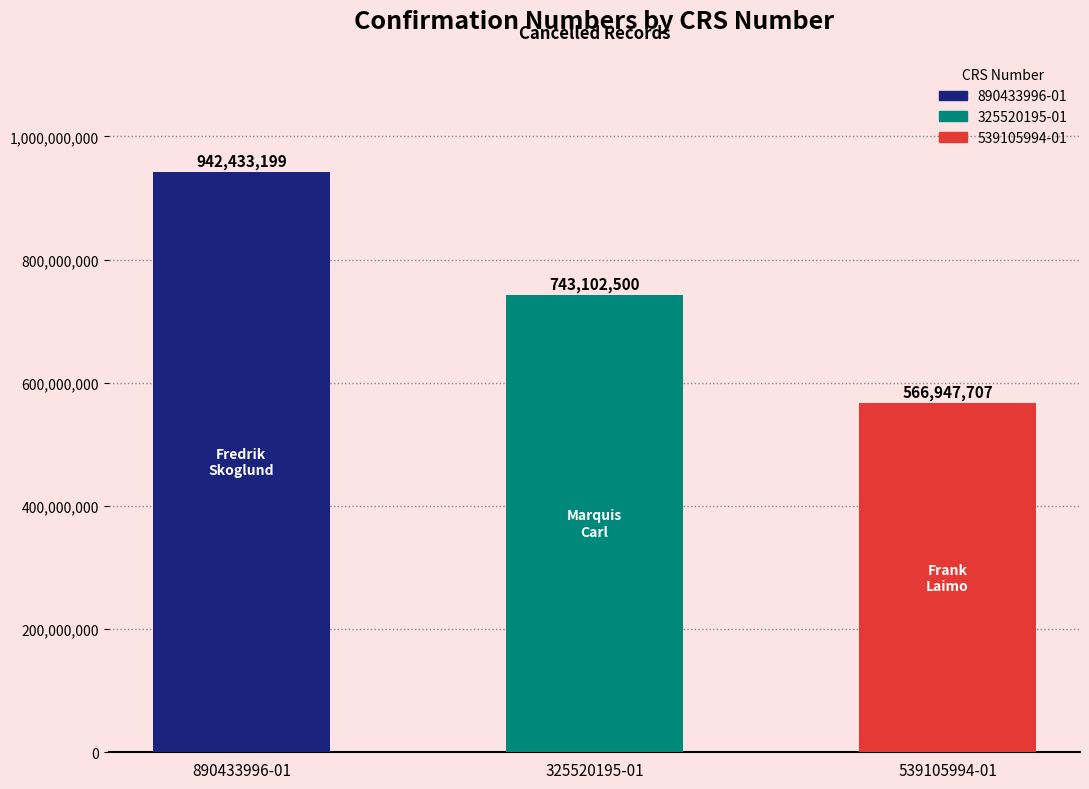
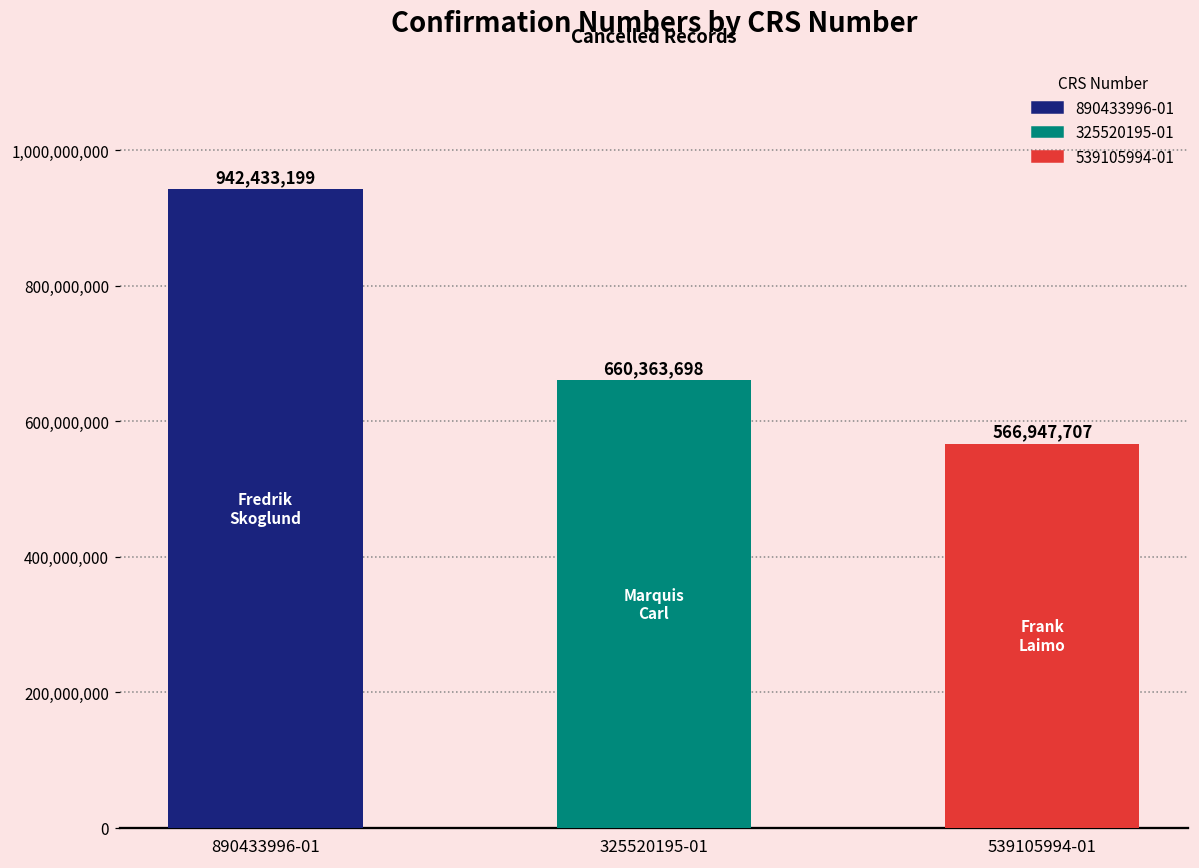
  {
    "890433996-01": "942,433,199",
-   "325520195-01": "743,102,500",
+   "325520195-01": "660,363,698",
    "539105994-01": "566,947,707"
  }
